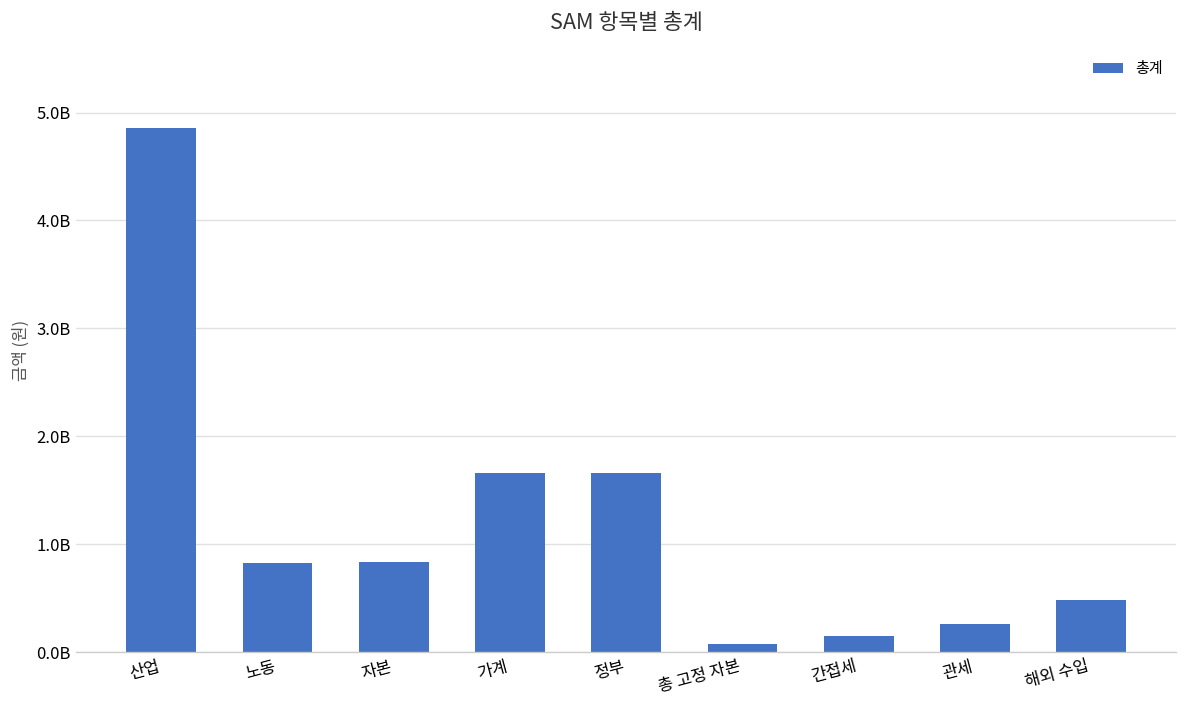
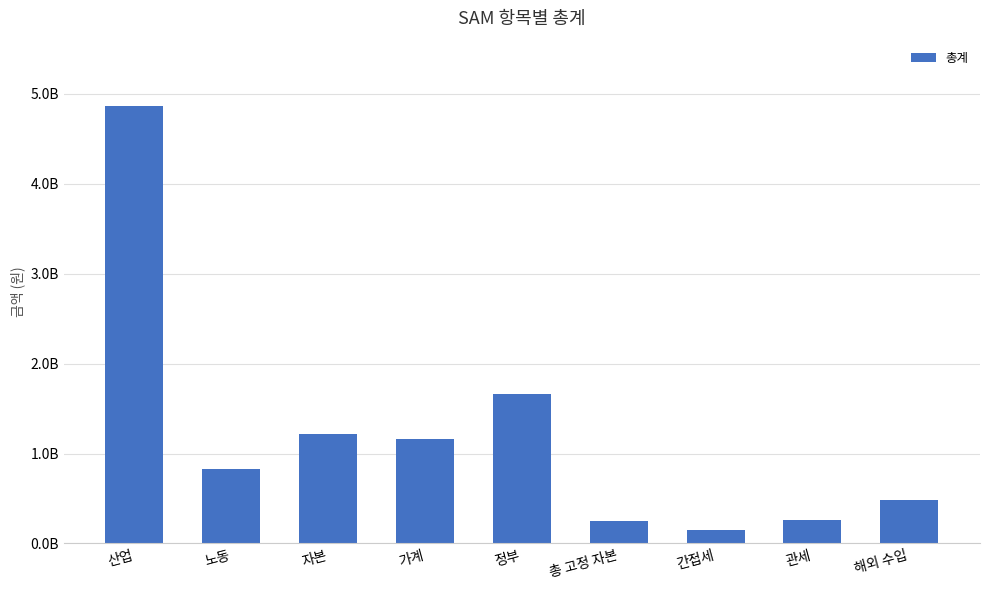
  {
    "산업": 4900000000,
    "노동": 800000000,
-   "자본": 800000000,
-   "가계": 1700000000,
+   "자본": 1200000000,
+   "가계": 1200000000,
    "정부": 1700000000,
-   "총 고정 자본": 100000000,
+   "총 고정 자본": 300000000,
    "간접세": 200000000,
    "관세": 300000000,
    "해외 수입": 500000000
  }
